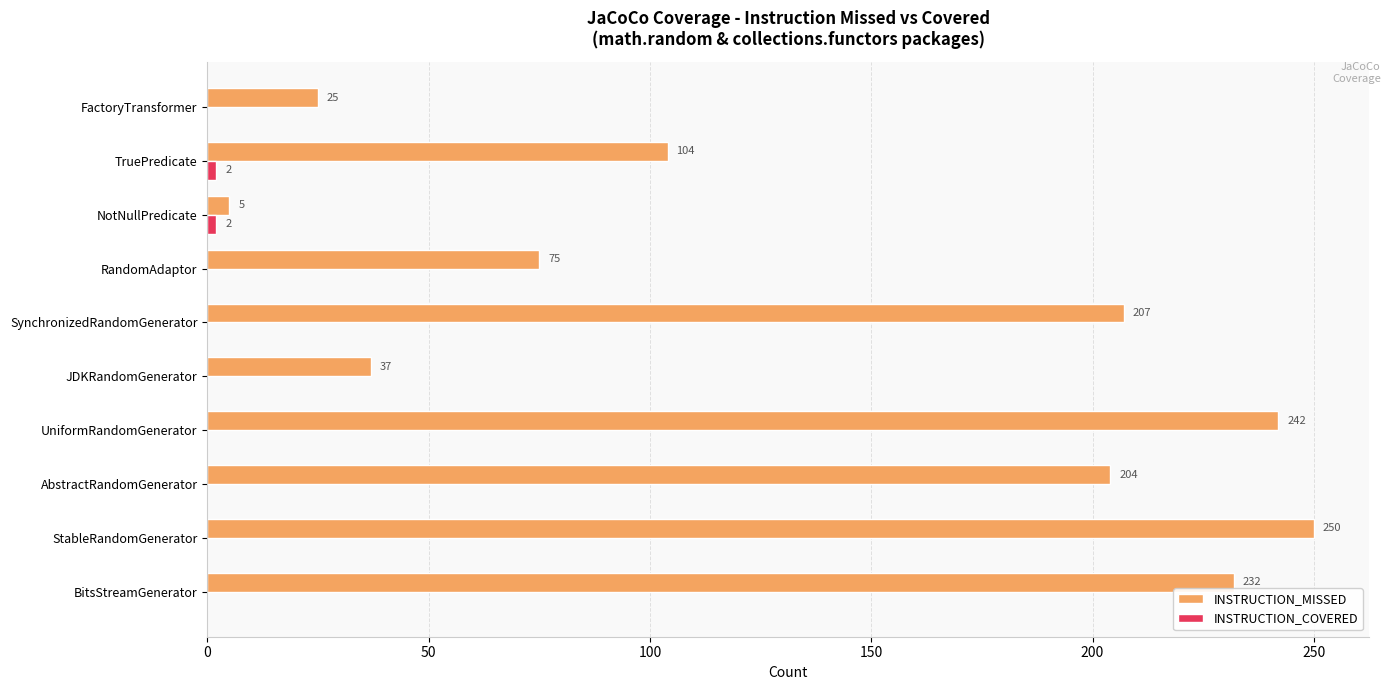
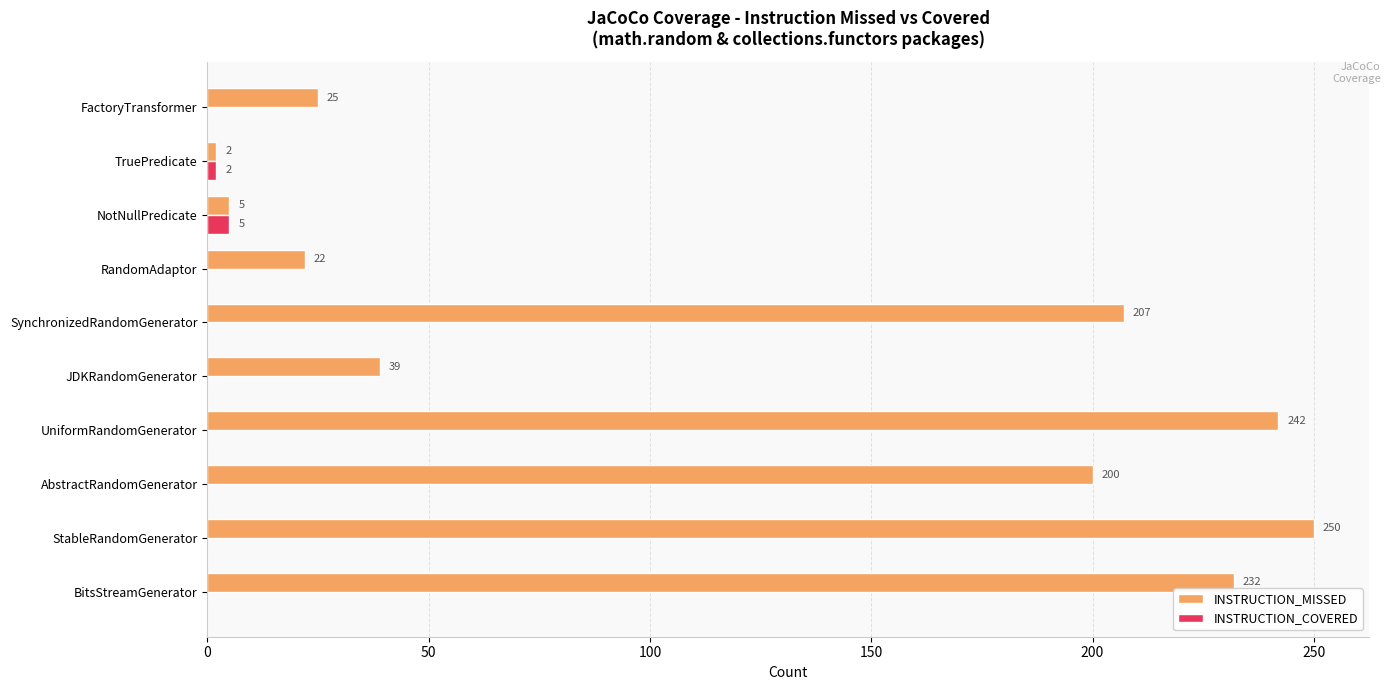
  {
    "INSTRUCTION_MISSED": {
      "FactoryTransformer": 25,
-     "TruePredicate": 104,
+     "TruePredicate": 2,
      "NotNullPredicate": 5,
-     "RandomAdaptor": 75,
+     "RandomAdaptor": 22,
      "SynchronizedRandomGenerator": 207,
-     "JDKRandomGenerator": 37,
+     "JDKRandomGenerator": 39,
      "UniformRandomGenerator": 242,
-     "AbstractRandomGenerator": 204,
+     "AbstractRandomGenerator": 200,
      "StableRandomGenerator": 250,
      "BitsStreamGenerator": 232
    },
    "INSTRUCTION_COVERED": {
      "TruePredicate": 2,
-     "NotNullPredicate": 2
+     "NotNullPredicate": 5
    }
  }
